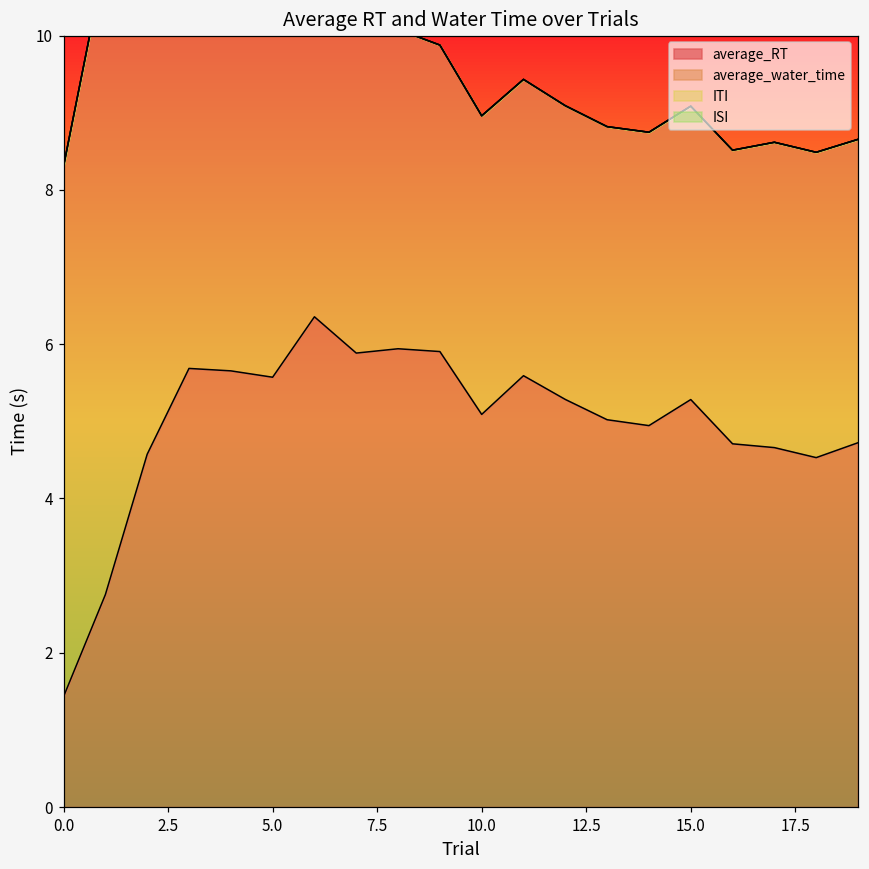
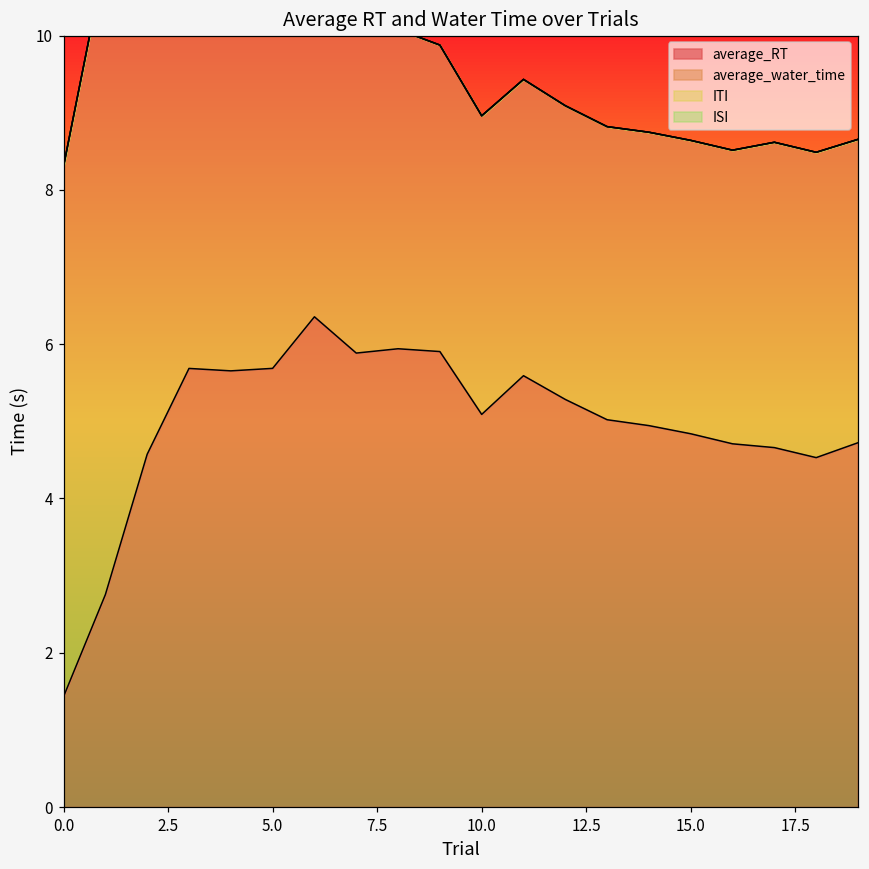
  {
    "average_RT": {
      "0.0": 1.4,
-     "5.0": 5.6,
+     "5.0": 5.7,
      "10.0": 5.1,
-     "15.0": 5.3
+     "15.0": 4.8
    }
  }
